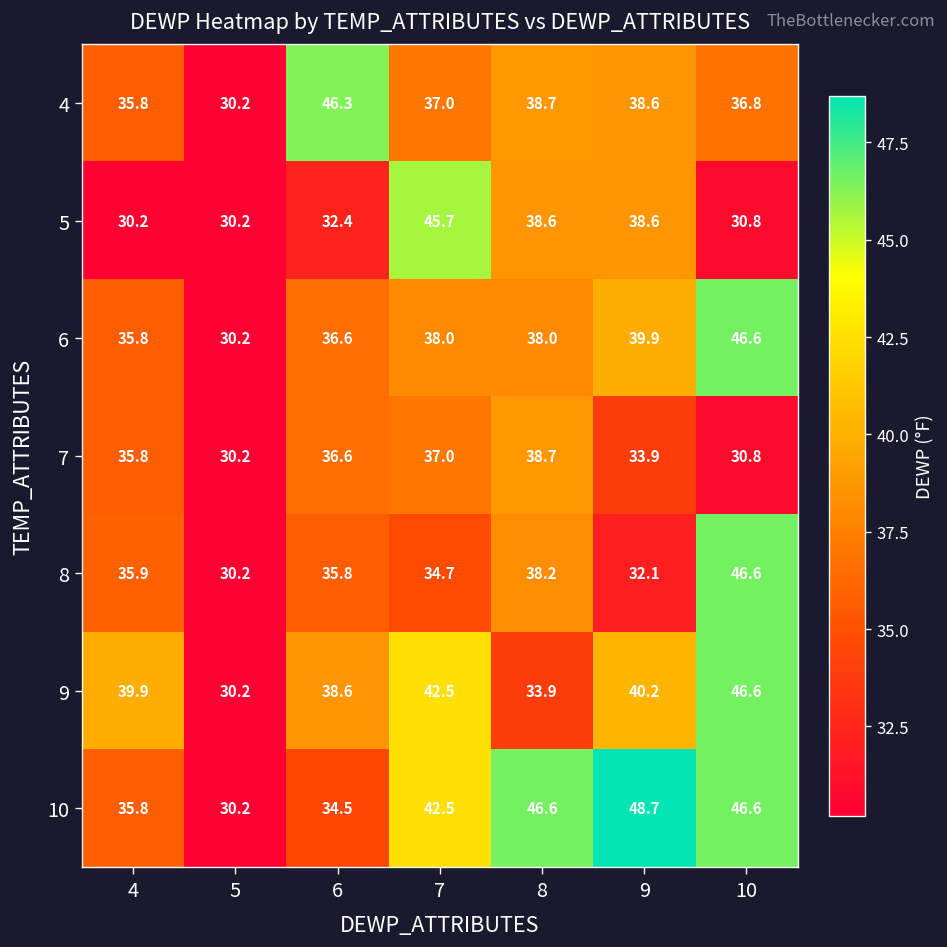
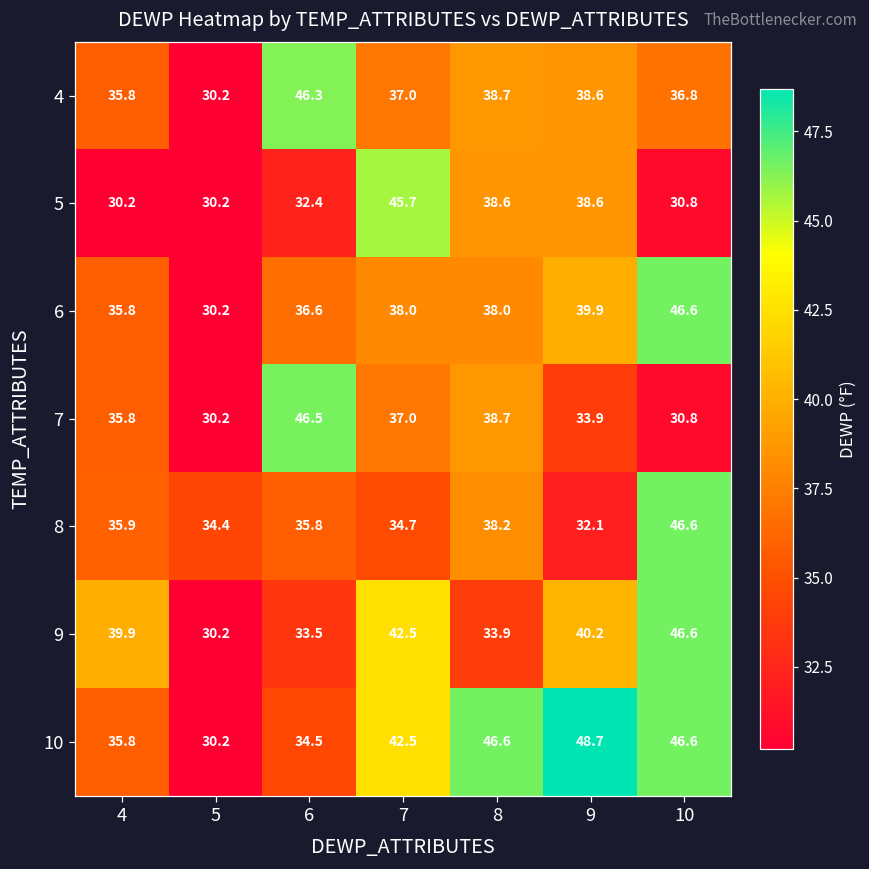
  {
    "4": {
      "4": 35.8,
      "5": 30.2,
      "6": 46.3,
      "7": 37.0,
      "8": 38.7,
      "9": 38.6,
      "10": 36.8
    },
    "5": {
      "4": 30.2,
      "5": 30.2,
      "6": 32.4,
      "7": 45.7,
      "8": 38.6,
      "9": 38.6,
      "10": 30.8
    },
    "6": {
      "4": 35.8,
      "5": 30.2,
      "6": 36.6,
      "7": 38.0,
      "8": 38.0,
      "9": 39.9,
      "10": 46.6
    },
    "7": {
      "4": 35.8,
      "5": 30.2,
-     "6": 36.6,
+     "6": 46.5,
      "7": 37.0,
      "8": 38.7,
      "9": 33.9,
      "10": 30.8
    },
    "8": {
      "4": 35.9,
-     "5": 30.2,
+     "5": 34.4,
      "6": 35.8,
      "7": 34.7,
      "8": 38.2,
      "9": 32.1,
      "10": 46.6
    },
    "9": {
      "4": 39.9,
      "5": 30.2,
-     "6": 38.6,
+     "6": 33.5,
      "7": 42.5,
      "8": 33.9,
      "9": 40.2,
      "10": 46.6
    },
    "10": {
      "4": 35.8,
      "5": 30.2,
      "6": 34.5,
      "7": 42.5,
      "8": 46.6,
      "9": 48.7,
      "10": 46.6
    }
  }
